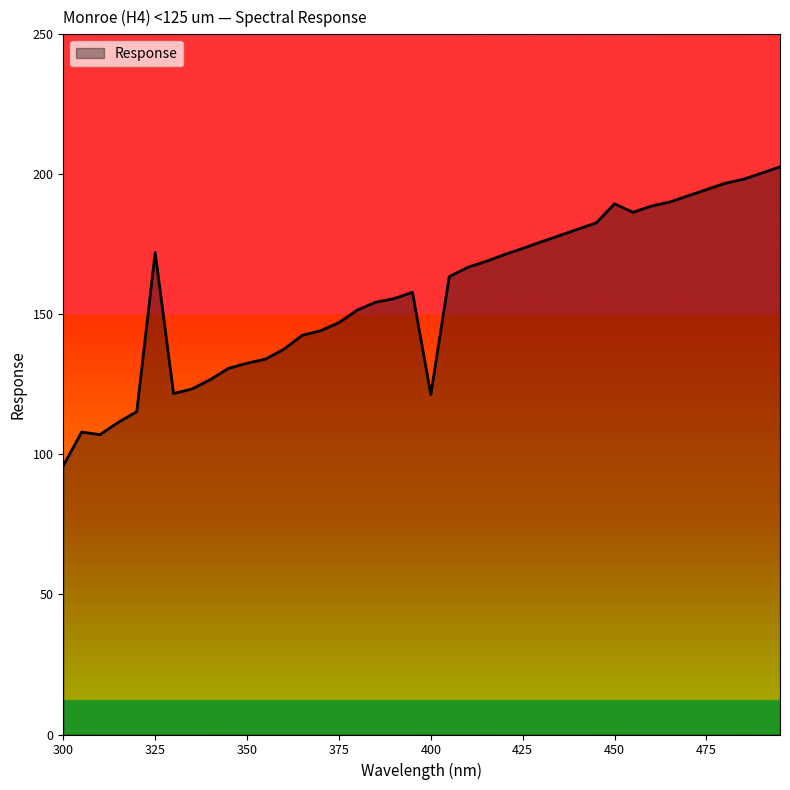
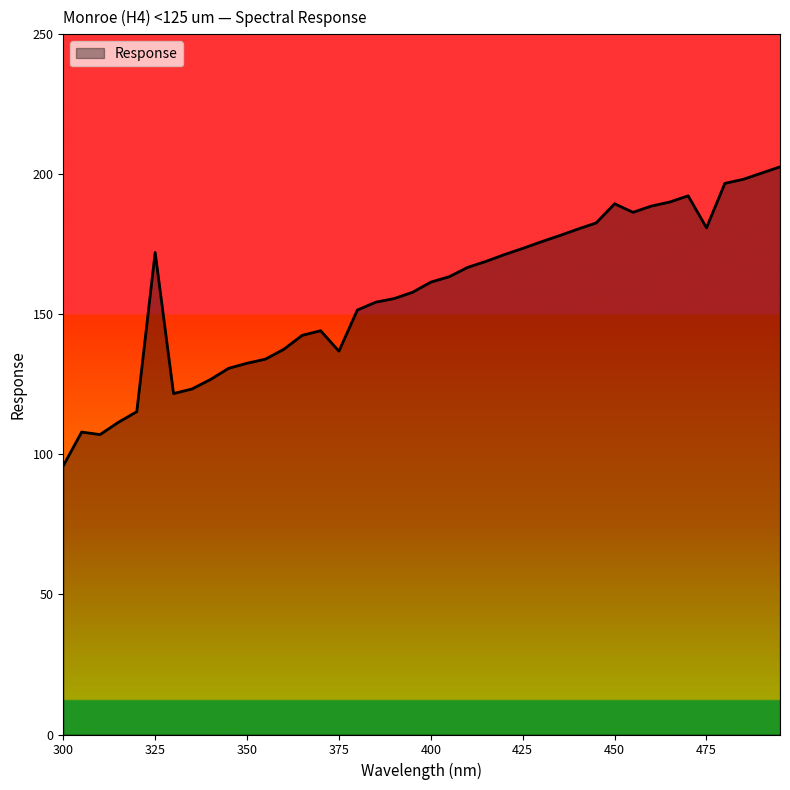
  {
    "300": 96,
    "325": 172,
    "350": 133,
-   "375": 147,
-   "400": 121,
+   "375": 137,
+   "400": 162,
    "425": 174,
    "450": 190,
-   "475": 195
+   "475": 181
  }
